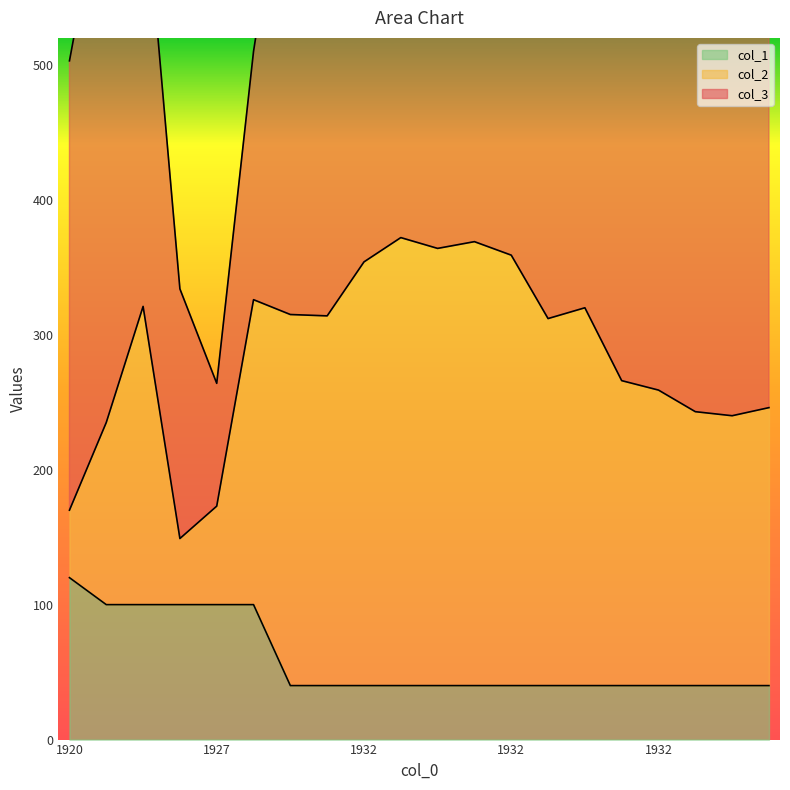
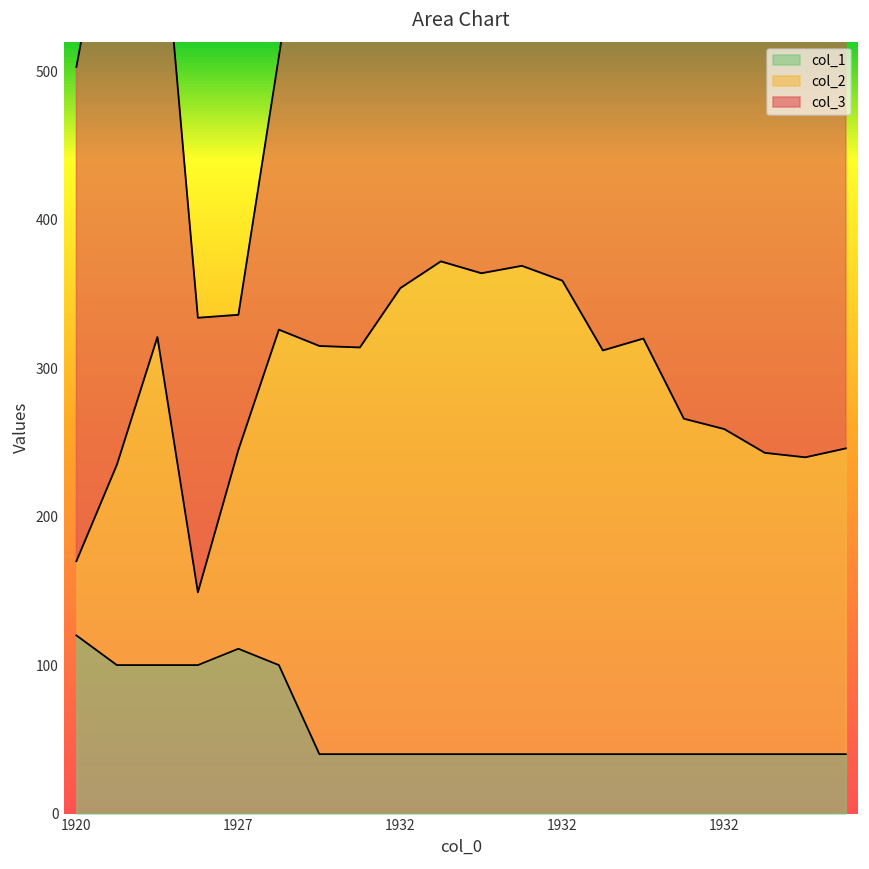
  {
    "col_1": {
      "1920": 120,
-     "1927": 100
+     "1927": 111
    },
    "col_2": {
      "1920": 50,
-     "1927": 73
+     "1927": 134
    },
    "col_3": {
      "1920": 333,
      "1927": 91
    }
  }
